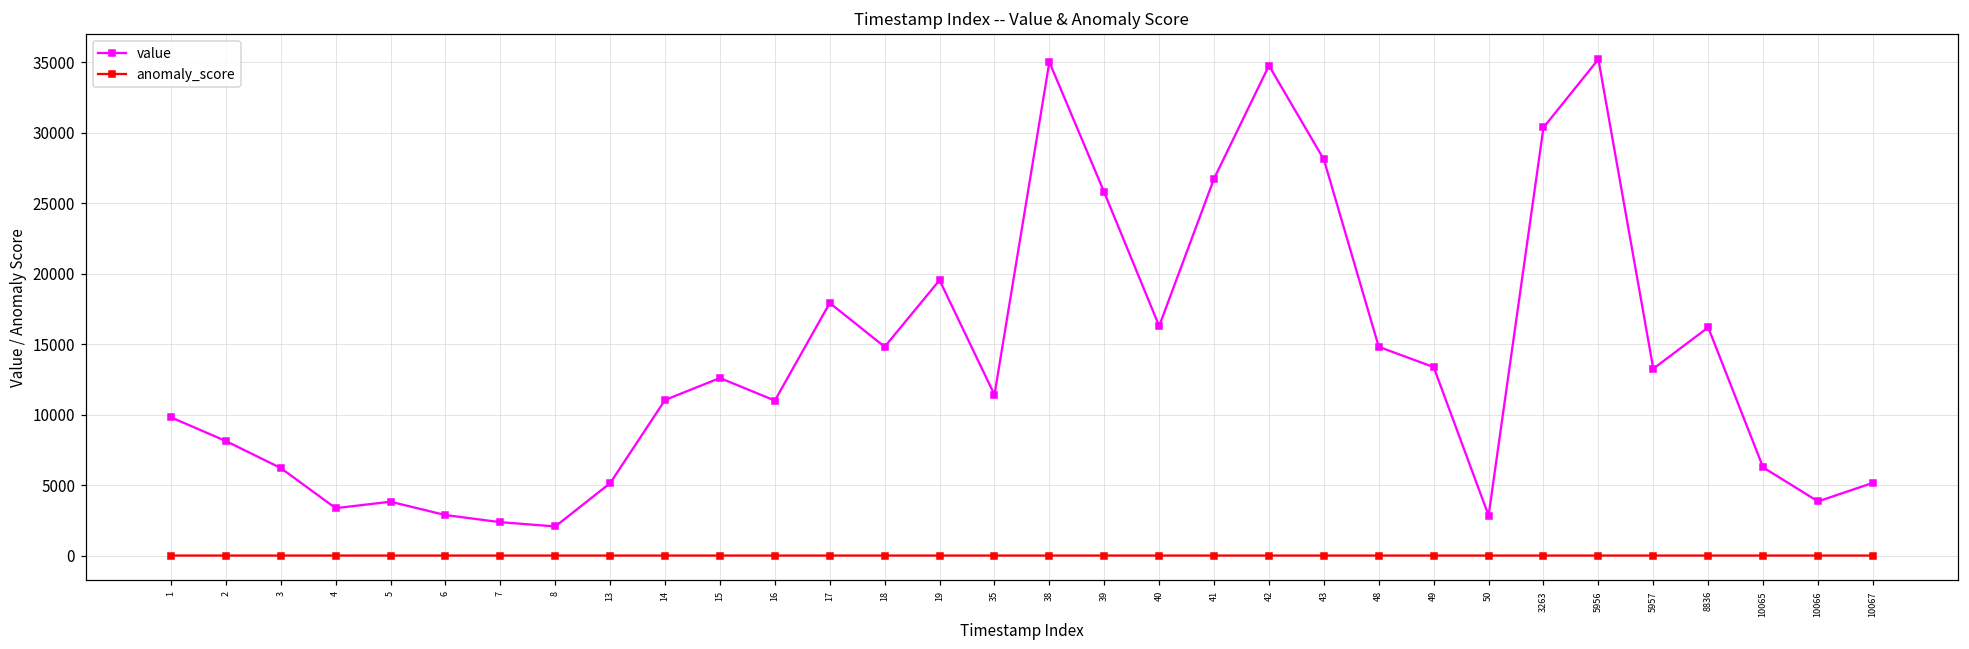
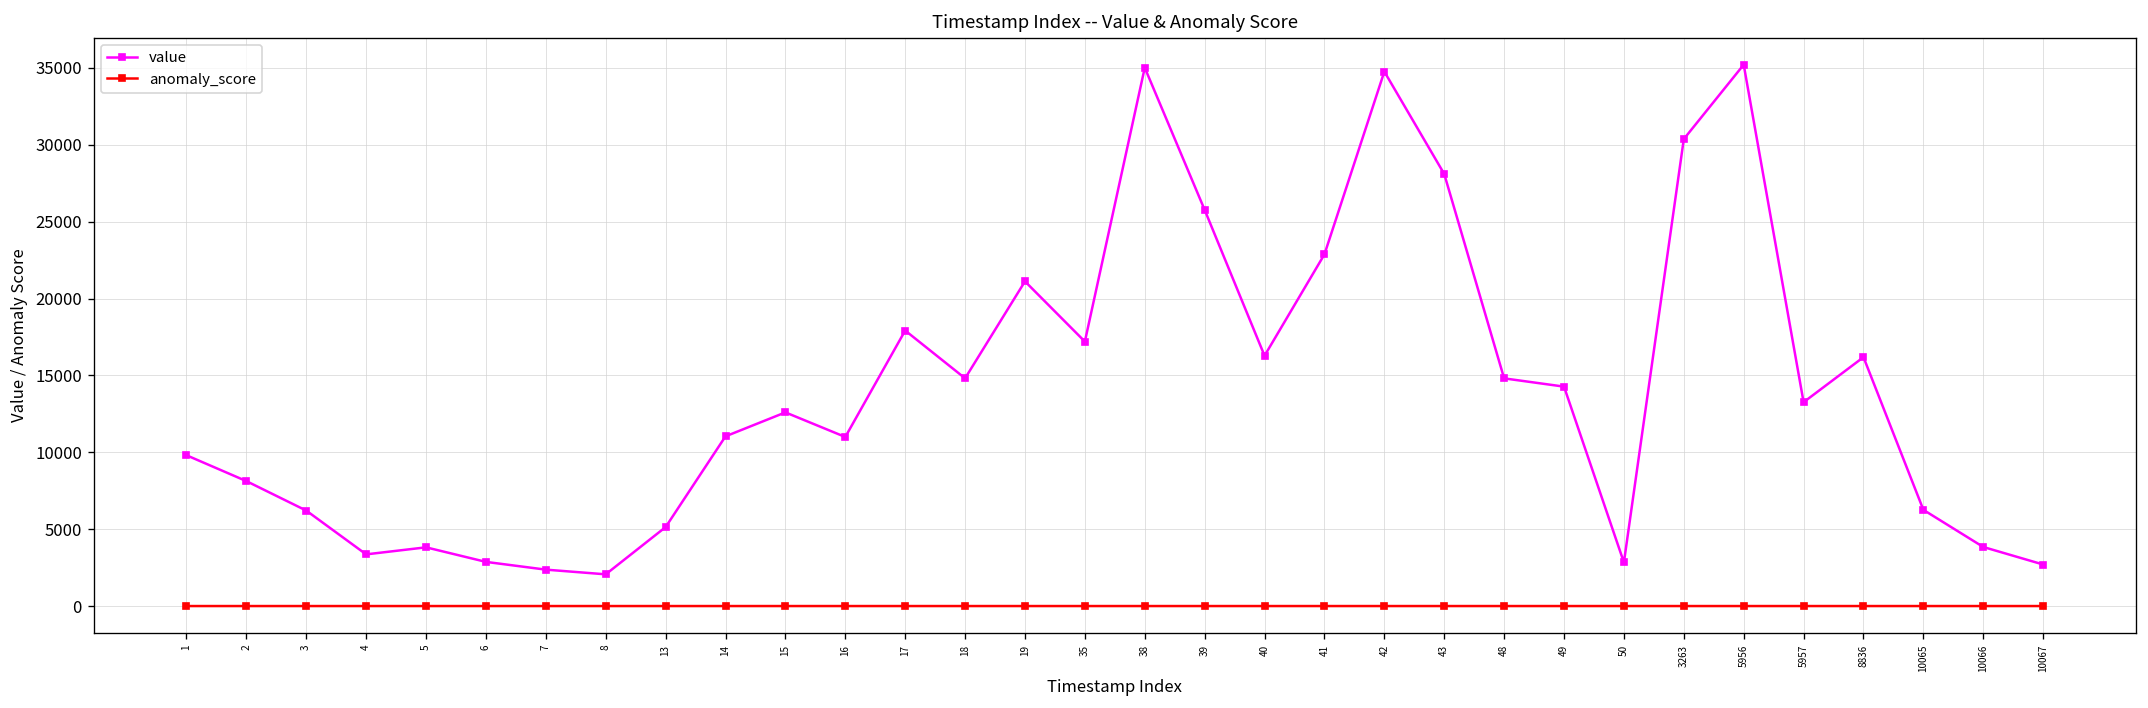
  {
    "value": {
      "1": 9800,
      "2": 8100,
      "3": 6200,
      "4": 3400,
      "5": 3800,
      "6": 2900,
      "7": 2400,
      "8": 2100,
      "13": 5100,
      "14": 11000,
      "15": 12600,
      "16": 11000,
      "17": 17900,
      "18": 14800,
-     "19": 19500,
-     "35": 11400,
+     "19": 21100,
+     "35": 17200,
      "38": 35000,
      "39": 25800,
      "40": 16300,
-     "41": 26700,
+     "41": 22900,
      "42": 34800,
      "43": 28100,
      "48": 14800,
-     "49": 13400,
+     "49": 14300,
      "50": 2800,
      "3263": 30400,
      "5956": 35200,
      "5957": 13300,
      "8836": 16200,
      "10065": 6300,
      "10066": 3800,
-     "10067": 5200
+     "10067": 2700
    },
    "anomaly_score": {
      "1": 0,
      "2": 0,
      "3": 0,
      "4": 0,
      "5": 0,
      "6": 0,
      "7": 0,
      "8": 0,
      "13": 0,
      "14": 0,
      "15": 0,
      "16": 0,
      "17": 0,
      "18": 0,
      "19": 0,
      "35": 0,
      "38": 0,
      "39": 0,
      "40": 0,
      "41": 0,
      "42": 0,
      "43": 0,
      "48": 0,
      "49": 0,
      "50": 0,
      "3263": 0,
      "5956": 0,
      "5957": 0,
      "8836": 0,
      "10065": 0,
      "10066": 0,
      "10067": 0
    }
  }
